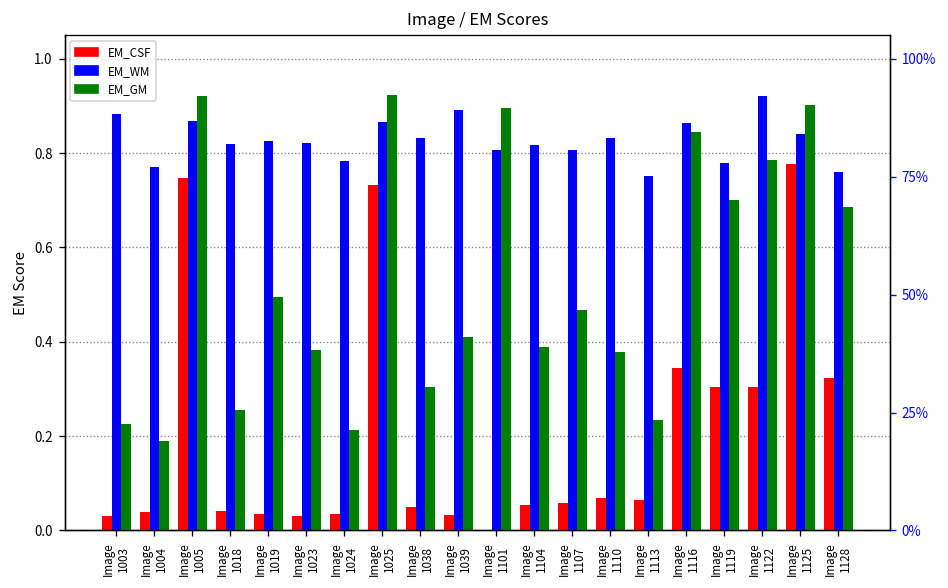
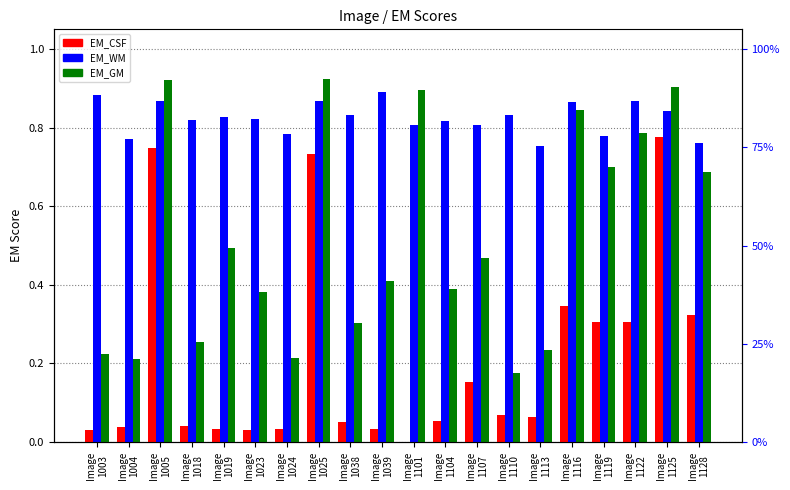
  {
    "EM_CSF": {
      "Image 1003": 0.03,
      "Image 1004": 0.04,
      "Image 1005": 0.75,
      "Image 1018": 0.04,
      "Image 1019": 0.03,
      "Image 1023": 0.03,
      "Image 1024": 0.03,
      "Image 1025": 0.73,
      "Image 1038": 0.05,
      "Image 1039": 0.03,
      "Image 1101": 0.00,
      "Image 1104": 0.05,
-     "Image 1107": 0.06,
+     "Image 1107": 0.15,
      "Image 1110": 0.07,
      "Image 1113": 0.06,
      "Image 1116": 0.35,
      "Image 1119": 0.30,
      "Image 1122": 0.30,
      "Image 1125": 0.78,
      "Image 1128": 0.32
    },
    "EM_WM": {
      "Image 1003": 0.88,
      "Image 1004": 0.77,
      "Image 1005": 0.87,
      "Image 1018": 0.82,
      "Image 1019": 0.83,
      "Image 1023": 0.82,
      "Image 1024": 0.78,
      "Image 1025": 0.87,
      "Image 1038": 0.83,
      "Image 1039": 0.89,
      "Image 1101": 0.81,
      "Image 1104": 0.82,
      "Image 1107": 0.81,
      "Image 1110": 0.83,
      "Image 1113": 0.75,
      "Image 1116": 0.86,
      "Image 1119": 0.78,
-     "Image 1122": 0.92,
+     "Image 1122": 0.87,
      "Image 1125": 0.84,
      "Image 1128": 0.76
    },
    "EM_GM": {
      "Image 1003": 0.23,
-     "Image 1004": 0.19,
+     "Image 1004": 0.21,
      "Image 1005": 0.92,
      "Image 1018": 0.25,
      "Image 1019": 0.49,
      "Image 1023": 0.38,
      "Image 1024": 0.21,
      "Image 1025": 0.92,
      "Image 1038": 0.30,
      "Image 1039": 0.41,
      "Image 1101": 0.90,
      "Image 1104": 0.39,
      "Image 1107": 0.47,
-     "Image 1110": 0.38,
+     "Image 1110": 0.18,
      "Image 1113": 0.23,
      "Image 1116": 0.84,
      "Image 1119": 0.70,
      "Image 1122": 0.79,
      "Image 1125": 0.90,
      "Image 1128": 0.69
    }
  }
